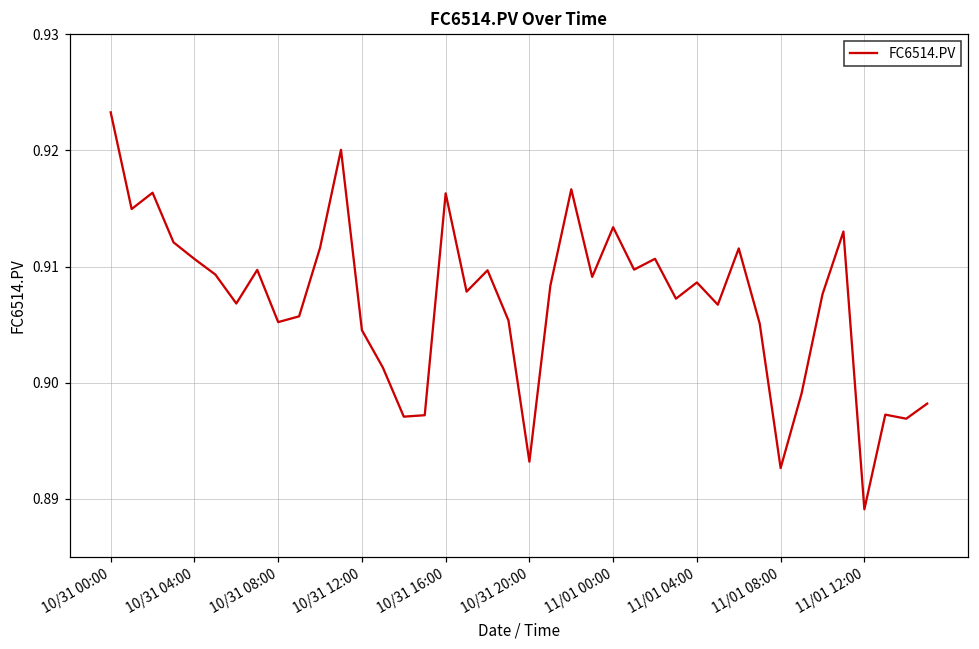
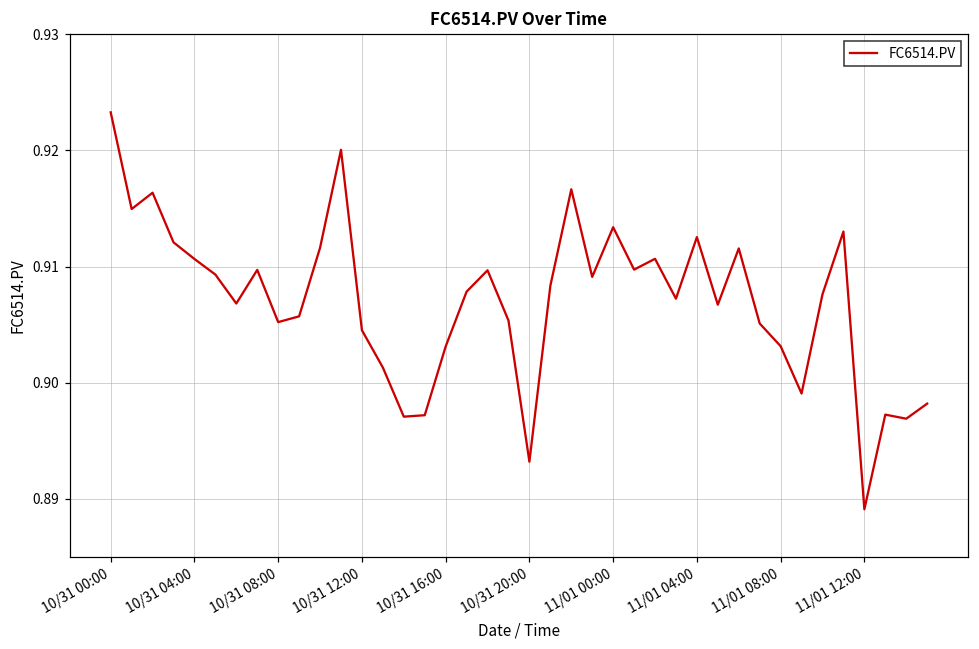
  {
    "10/31 00:00": 0.9233,
    "10/31 04:00": 0.9106,
    "10/31 08:00": 0.9052,
    "10/31 12:00": 0.9045,
-   "10/31 16:00": 0.9163,
+   "10/31 16:00": 0.9031,
    "10/31 20:00": 0.8932,
    "11/01 00:00": 0.9134,
-   "11/01 04:00": 0.9086,
-   "11/01 08:00": 0.8926,
+   "11/01 04:00": 0.9125,
+   "11/01 08:00": 0.9031,
    "11/01 12:00": 0.8891
  }
